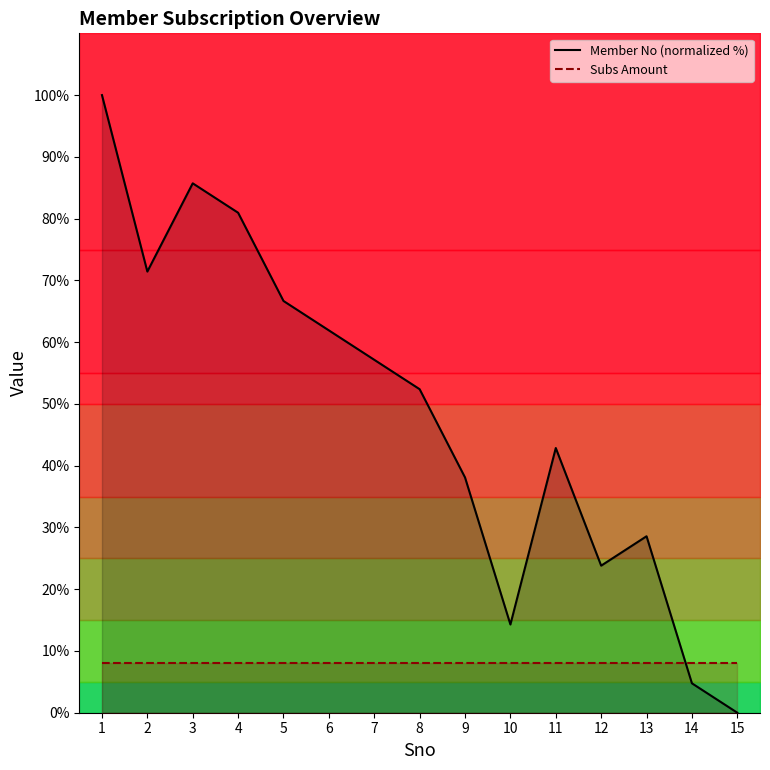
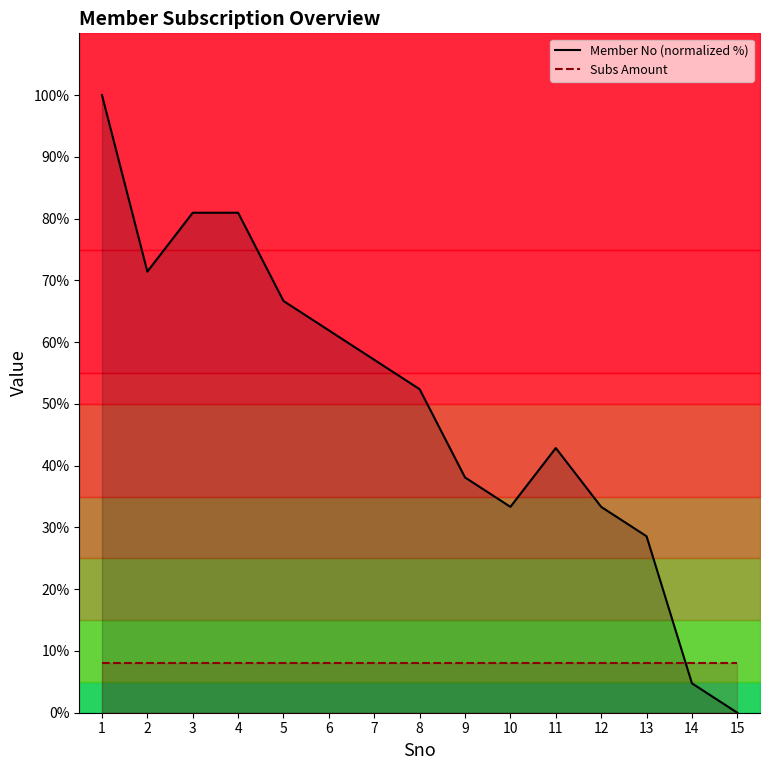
  {
    "Member No (normalized %)": {
      "1": "100%",
      "2": "71%",
-     "3": "86%",
+     "3": "81%",
      "4": "81%",
      "5": "67%",
      "6": "62%",
      "7": "57%",
      "8": "52%",
      "9": "38%",
-     "10": "14%",
+     "10": "33%",
      "11": "43%",
-     "12": "24%",
+     "12": "33%",
      "13": "29%",
      "14": "5%",
      "15": "0%"
    },
    "Subs Amount": {
      "1": "8%",
      "2": "8%",
      "3": "8%",
      "4": "8%",
      "5": "8%",
      "6": "8%",
      "7": "8%",
      "8": "8%",
      "9": "8%",
      "10": "8%",
      "11": "8%",
      "12": "8%",
      "13": "8%",
      "14": "8%",
      "15": "8%"
    }
  }
